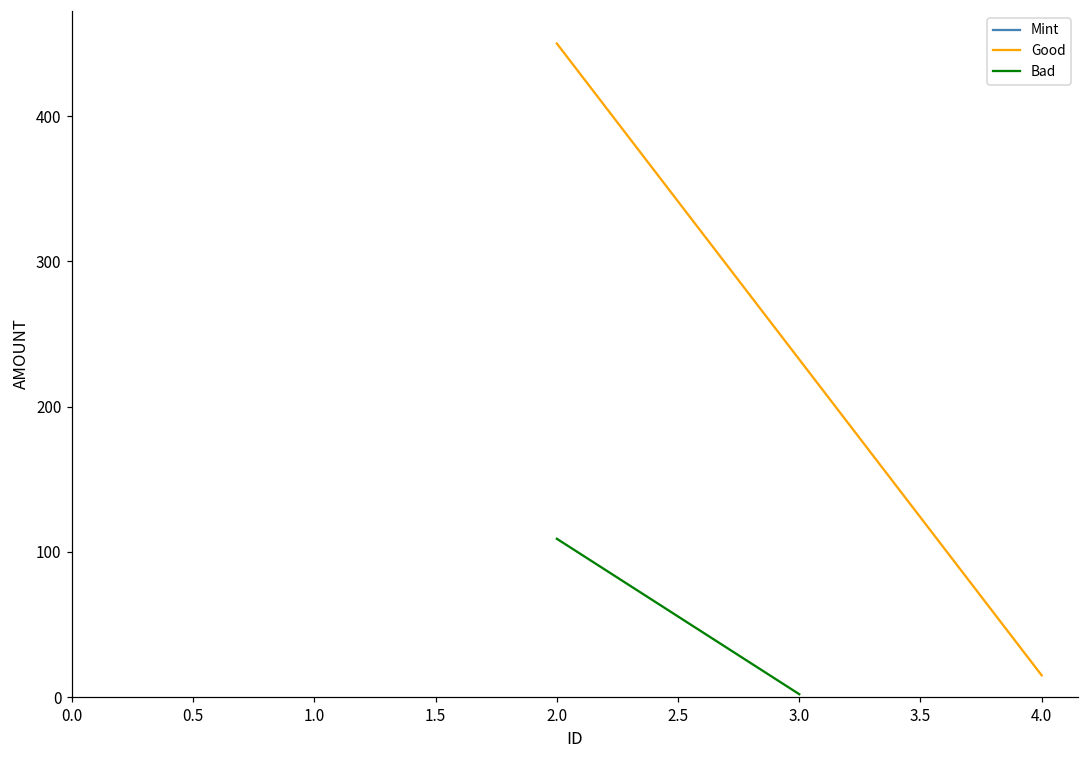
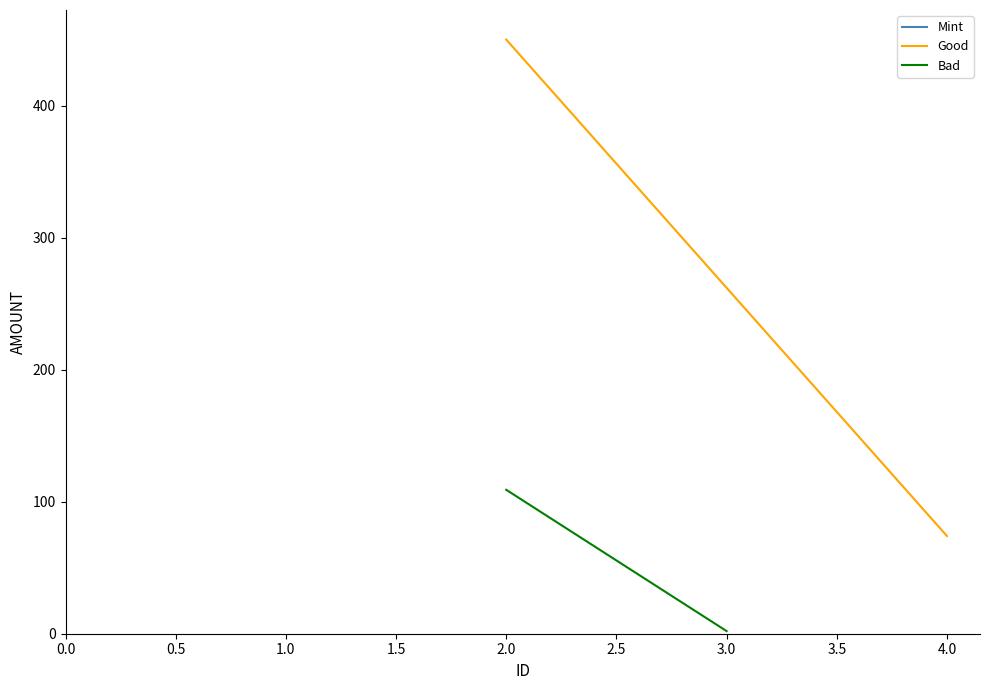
  {
    "Mint": {
      "1.0": 10
    },
    "Good": {
      "2.0": 450,
-     "4.0": 15
+     "4.0": 74
    },
    "Bad": {
      "2.0": 109,
      "3.0": 2
    }
  }
